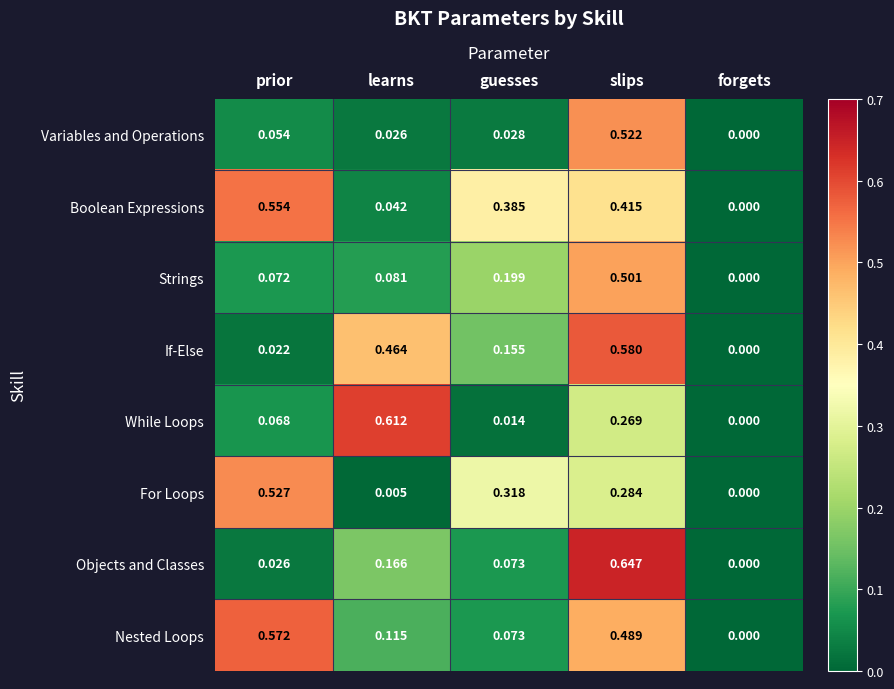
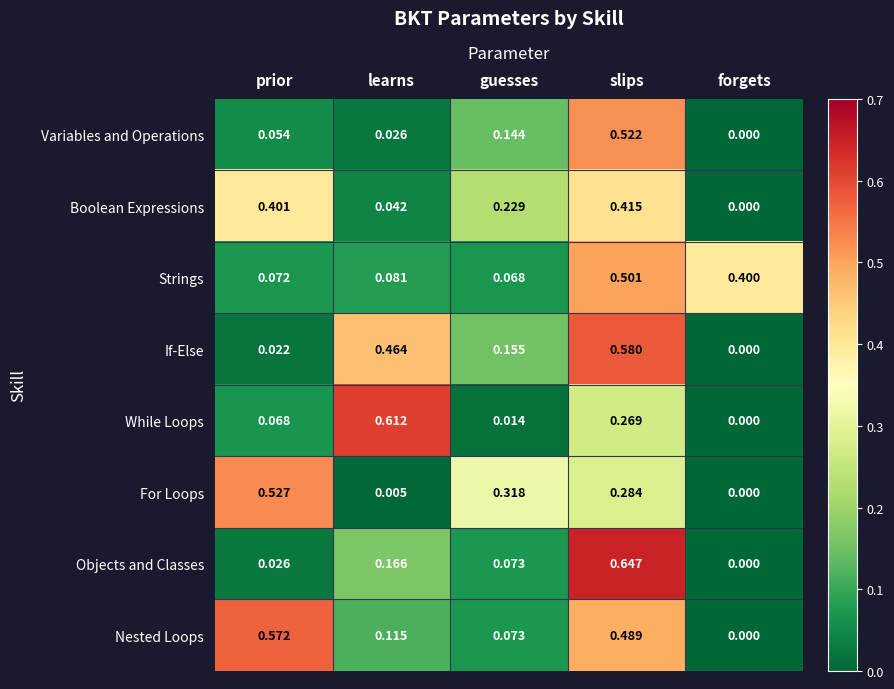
  {
    "Variables and Operations": {
      "prior": 0.054,
      "learns": 0.026,
-     "guesses": 0.028,
+     "guesses": 0.144,
      "slips": 0.522,
      "forgets": 0.000
    },
    "Boolean Expressions": {
-     "prior": 0.554,
+     "prior": 0.401,
      "learns": 0.042,
-     "guesses": 0.385,
+     "guesses": 0.229,
      "slips": 0.415,
      "forgets": 0.000
    },
    "Strings": {
      "prior": 0.072,
      "learns": 0.081,
-     "guesses": 0.199,
+     "guesses": 0.068,
      "slips": 0.501,
-     "forgets": 0.000
+     "forgets": 0.400
    },
    "If-Else": {
      "prior": 0.022,
      "learns": 0.464,
      "guesses": 0.155,
      "slips": 0.580,
      "forgets": 0.000
    },
    "While Loops": {
      "prior": 0.068,
      "learns": 0.612,
      "guesses": 0.014,
      "slips": 0.269,
      "forgets": 0.000
    },
    "For Loops": {
      "prior": 0.527,
      "learns": 0.005,
      "guesses": 0.318,
      "slips": 0.284,
      "forgets": 0.000
    },
    "Objects and Classes": {
      "prior": 0.026,
      "learns": 0.166,
      "guesses": 0.073,
      "slips": 0.647,
      "forgets": 0.000
    },
    "Nested Loops": {
      "prior": 0.572,
      "learns": 0.115,
      "guesses": 0.073,
      "slips": 0.489,
      "forgets": 0.000
    }
  }
